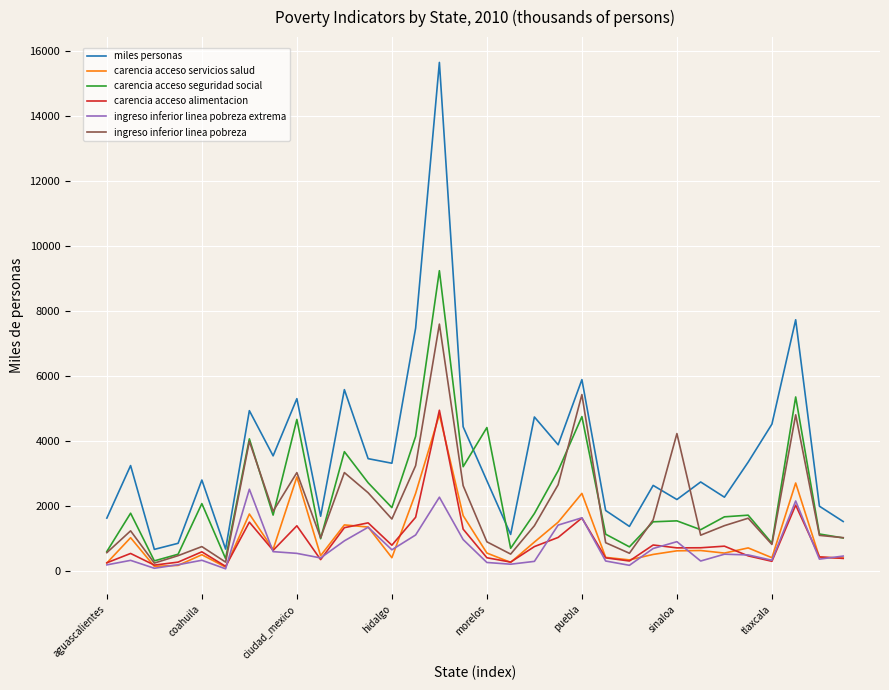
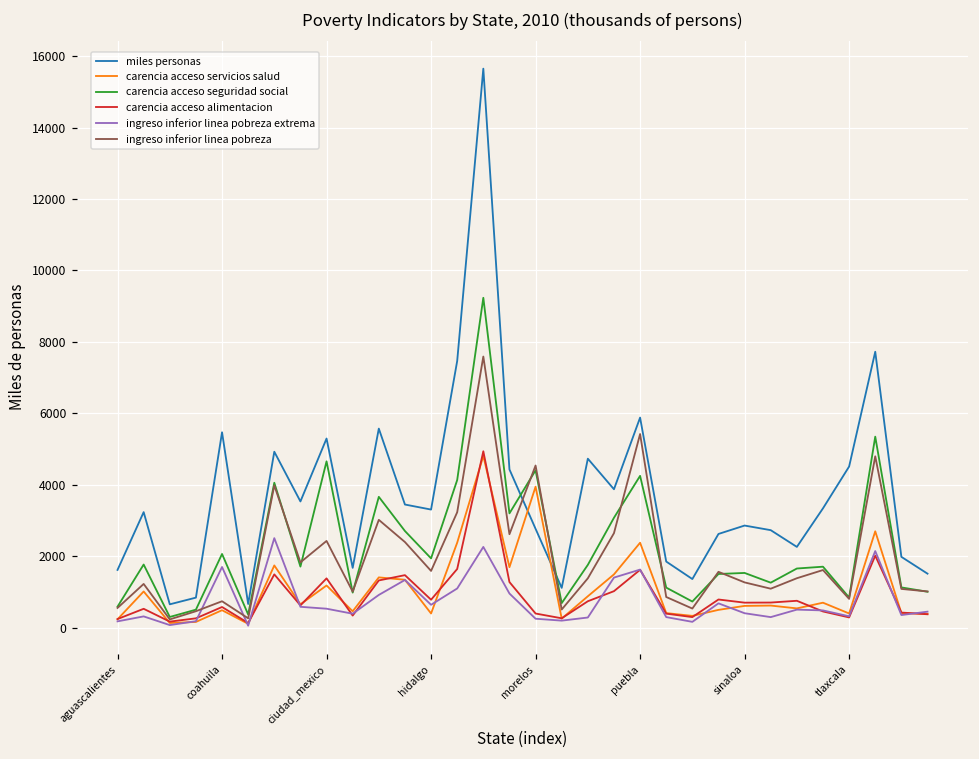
  {
    "miles personas": {
      "aguascalientes": 1600,
-     "coahuila": 2800,
+     "coahuila": 5500,
      "ciudad_mexico": 5300,
      "hidalgo": 3300,
      "morelos": 2800,
      "puebla": 5900,
-     "sinaloa": 2200,
+     "sinaloa": 2900,
      "tlaxcala": 4500
    },
    "carencia acceso servicios salud": {
      "coahuila": 500,
-     "ciudad_mexico": 2900,
+     "ciudad_mexico": 1200,
      "hidalgo": 400,
-     "morelos": 500,
+     "morelos": 3900,
      "puebla": 2400,
      "sinaloa": 600,
      "tlaxcala": 400
    },
    "carencia acceso seguridad social": {
      "coahuila": 2100,
      "ciudad_mexico": 4700,
      "hidalgo": 1900,
      "morelos": 4400,
-     "puebla": 4700,
+     "puebla": 4300,
      "sinaloa": 1500
    },
    "carencia acceso alimentacion": {
      "coahuila": 600,
      "ciudad_mexico": 1400,
      "hidalgo": 800,
      "morelos": 400,
      "sinaloa": 700
    },
    "ingreso inferior linea pobreza extrema": {
-     "coahuila": 300,
+     "coahuila": 1700,
      "ciudad_mexico": 500,
      "hidalgo": 600,
      "morelos": 300,
-     "sinaloa": 900
+     "sinaloa": 400
    },
    "ingreso inferior linea pobreza": {
      "coahuila": 700,
-     "ciudad_mexico": 3000,
+     "ciudad_mexico": 2400,
      "hidalgo": 1600,
-     "morelos": 900,
+     "morelos": 4500,
      "puebla": 5400,
-     "sinaloa": 4200
+     "sinaloa": 1300
    }
  }
